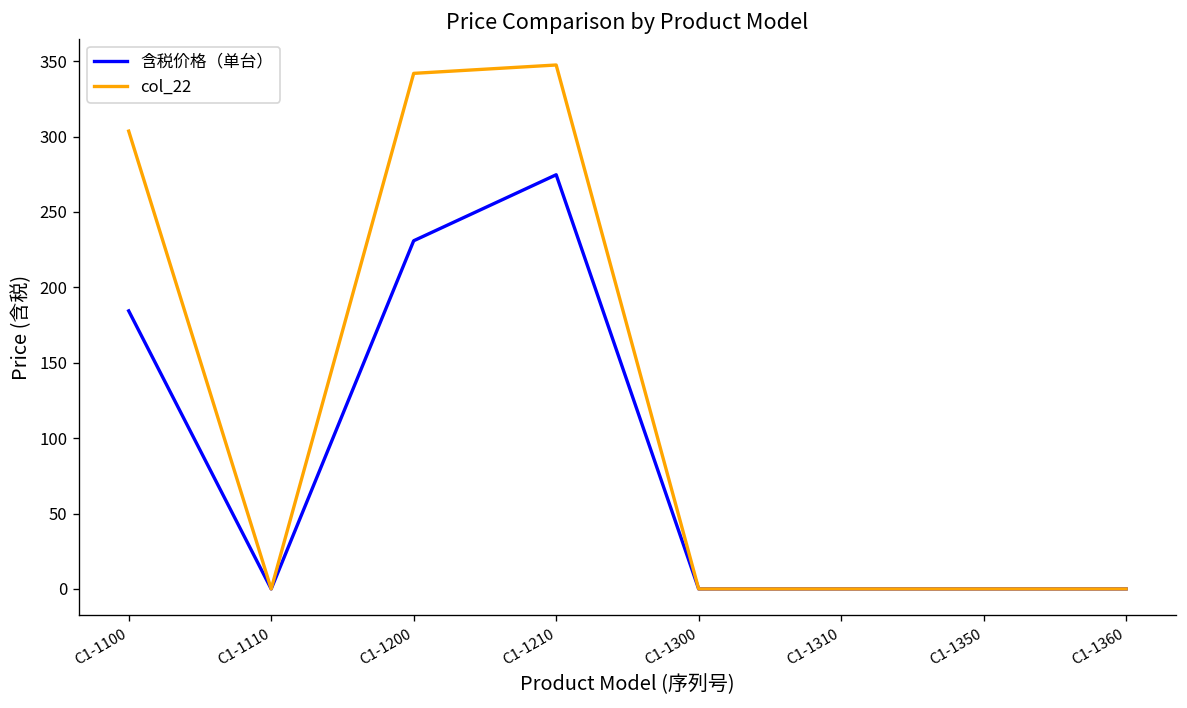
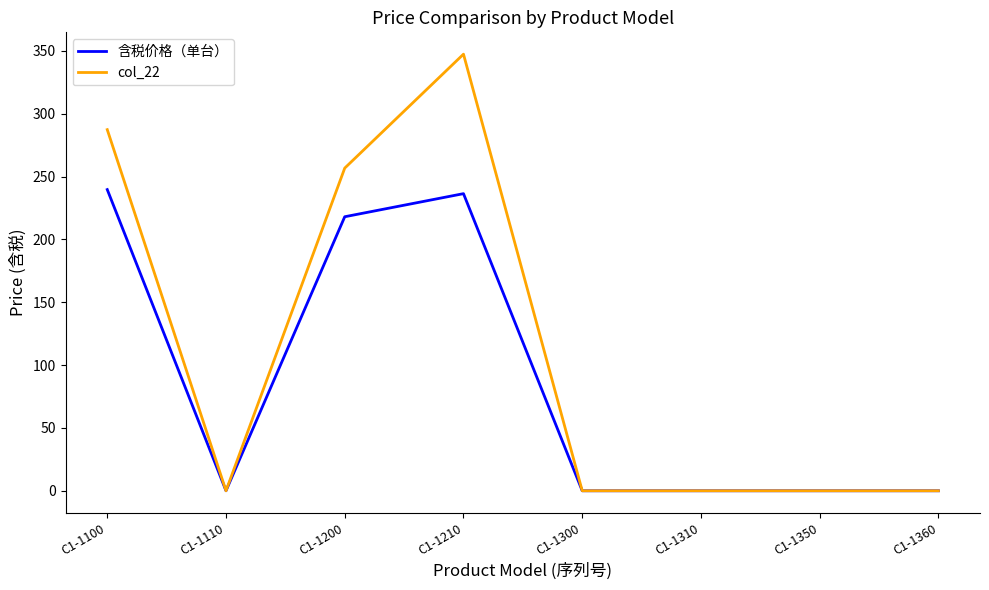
  {
    "含税价格（单台）": {
-     "C1-1100": 184,
-     "C1-1200": 231,
-     "C1-1210": 275
+     "C1-1100": 240,
+     "C1-1200": 218,
+     "C1-1210": 236
    },
    "col_22": {
-     "C1-1100": 304,
-     "C1-1200": 342,
+     "C1-1100": 287,
+     "C1-1200": 257,
      "C1-1210": 347
    }
  }
